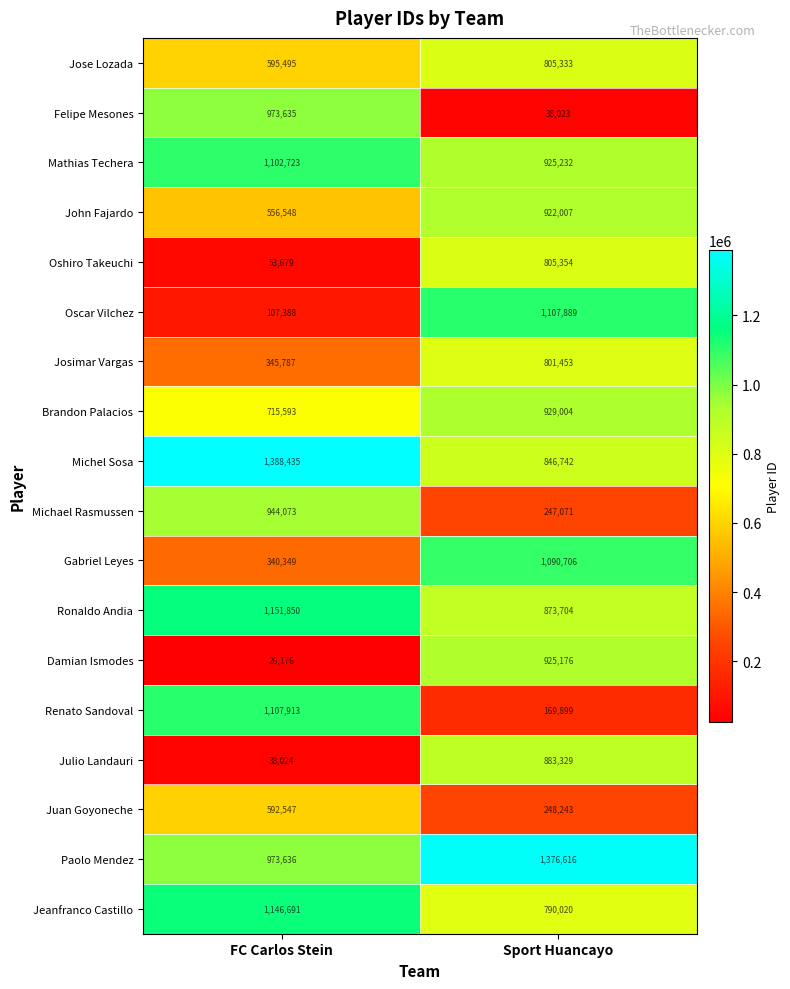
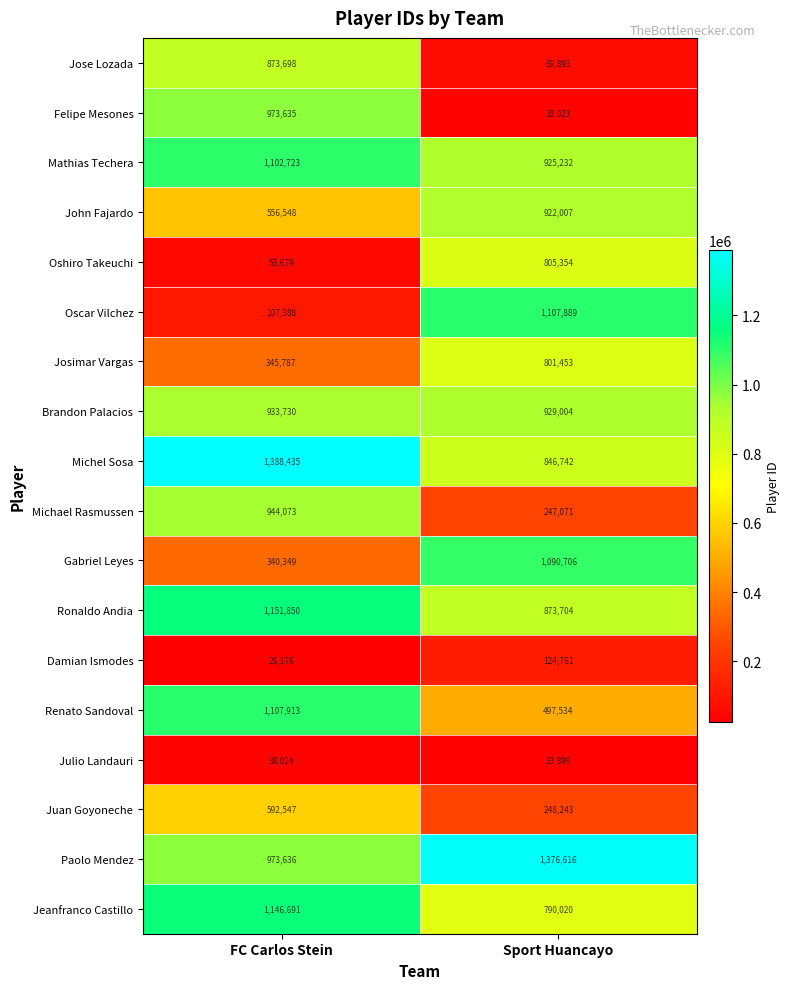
  {
    "Jose Lozada": {
-     "FC Carlos Stein": "595,495",
-     "Sport Huancayo": "805,333"
+     "FC Carlos Stein": "873,698",
+     "Sport Huancayo": "69,893"
    },
    "Felipe Mesones": {
      "FC Carlos Stein": "973,635",
      "Sport Huancayo": "38,023"
    },
    "Mathias Techera": {
      "FC Carlos Stein": "1,102,723",
      "Sport Huancayo": "925,232"
    },
    "John Fajardo": {
      "FC Carlos Stein": "556,548",
      "Sport Huancayo": "922,007"
    },
    "Oshiro Takeuchi": {
      "FC Carlos Stein": "53,679",
      "Sport Huancayo": "805,354"
    },
    "Oscar Vilchez": {
      "FC Carlos Stein": "107,388",
      "Sport Huancayo": "1,107,889"
    },
    "Josimar Vargas": {
      "FC Carlos Stein": "345,787",
      "Sport Huancayo": "801,453"
    },
    "Brandon Palacios": {
-     "FC Carlos Stein": "715,593",
+     "FC Carlos Stein": "933,730",
      "Sport Huancayo": "929,004"
    },
    "Michel Sosa": {
      "FC Carlos Stein": "1,388,435",
      "Sport Huancayo": "846,742"
    },
    "Michael Rasmussen": {
      "FC Carlos Stein": "944,073",
      "Sport Huancayo": "247,071"
    },
    "Gabriel Leyes": {
      "FC Carlos Stein": "340,349",
      "Sport Huancayo": "1,090,706"
    },
    "Ronaldo Andia": {
      "FC Carlos Stein": "1,151,850",
      "Sport Huancayo": "873,704"
    },
    "Damian Ismodes": {
      "FC Carlos Stein": "26,176",
-     "Sport Huancayo": "925,176"
+     "Sport Huancayo": "124,761"
    },
    "Renato Sandoval": {
      "FC Carlos Stein": "1,107,913",
-     "Sport Huancayo": "169,899"
+     "Sport Huancayo": "497,534"
    },
    "Julio Landauri": {
      "FC Carlos Stein": "38,024",
-     "Sport Huancayo": "883,329"
+     "Sport Huancayo": "33,899"
    },
    "Juan Goyoneche": {
      "FC Carlos Stein": "592,547",
      "Sport Huancayo": "248,243"
    },
    "Paolo Mendez": {
      "FC Carlos Stein": "973,636",
      "Sport Huancayo": "1,376,616"
    },
    "Jeanfranco Castillo": {
      "FC Carlos Stein": "1,146,691",
      "Sport Huancayo": "790,020"
    }
  }
